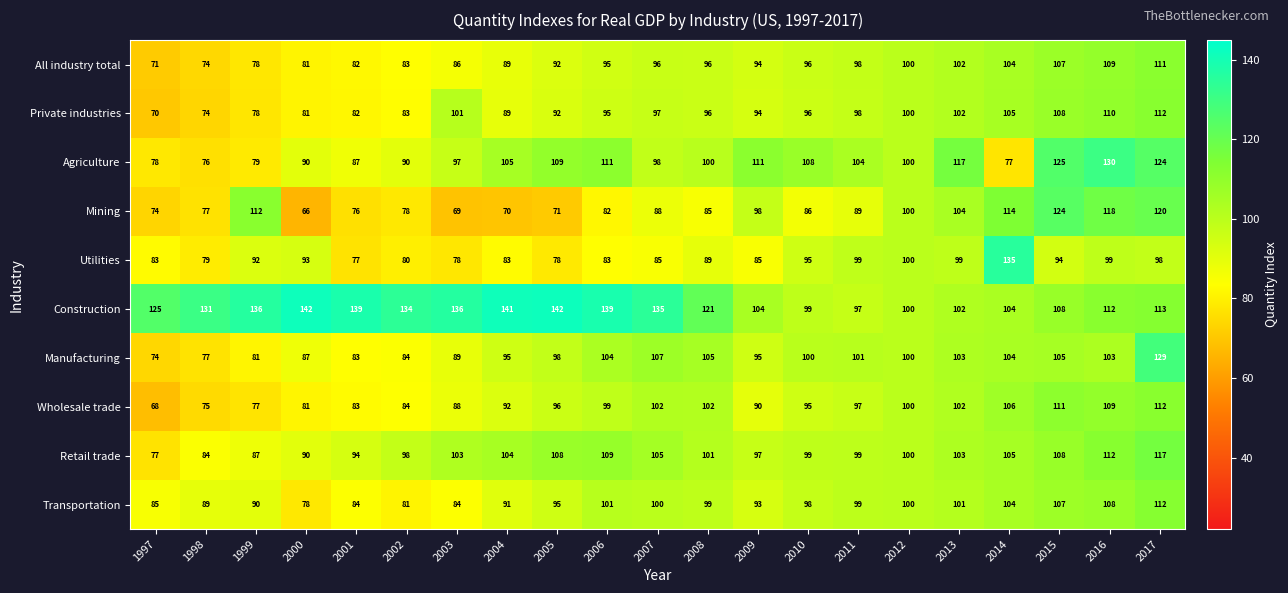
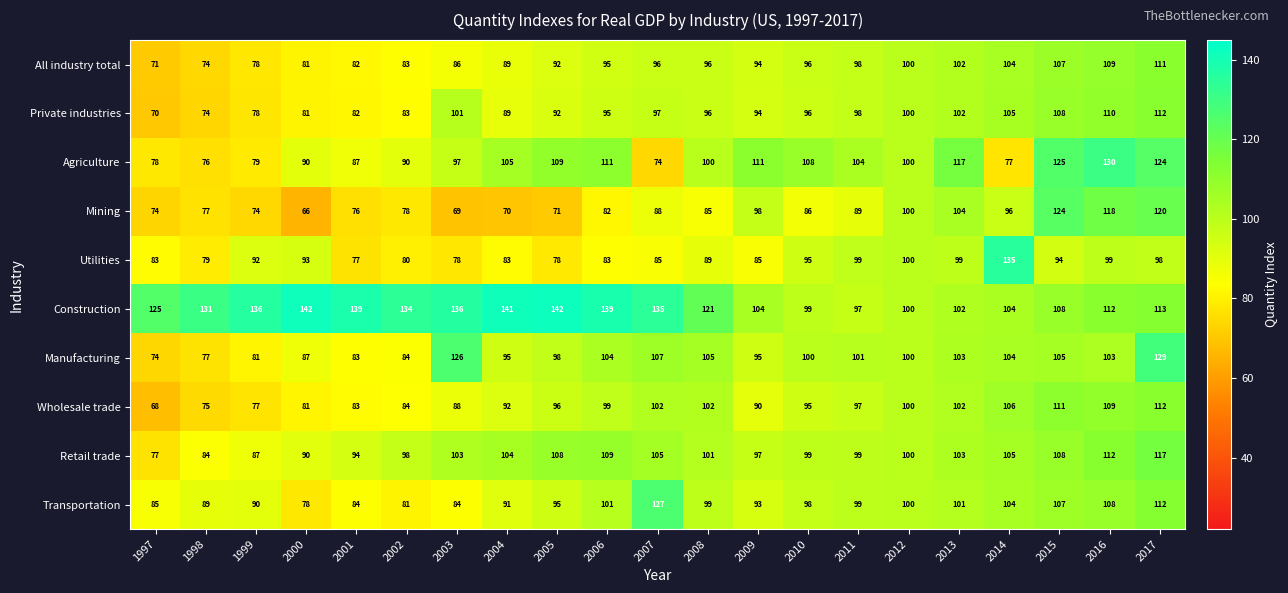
  {
    "Agriculture": {
      "1997": 78,
      "1998": 76,
      "1999": 79,
      "2000": 90,
      "2001": 87,
      "2002": 90,
      "2003": 97,
      "2004": 105,
      "2005": 109,
      "2006": 111,
-     "2007": 98,
+     "2007": 74,
      "2008": 100,
      "2009": 111,
      "2010": 108,
      "2011": 104,
      "2012": 100,
      "2013": 117,
      "2014": 77,
      "2015": 125,
      "2016": 130,
      "2017": 124
    },
    "Mining": {
      "1997": 74,
      "1998": 77,
-     "1999": 112,
+     "1999": 74,
      "2000": 66,
      "2001": 76,
      "2002": 78,
      "2003": 69,
      "2004": 70,
      "2005": 71,
      "2006": 82,
      "2007": 88,
      "2008": 85,
      "2009": 98,
      "2010": 86,
      "2011": 89,
      "2012": 100,
      "2013": 104,
-     "2014": 114,
+     "2014": 96,
      "2015": 124,
      "2016": 118,
      "2017": 120
    },
    "Manufacturing": {
      "1997": 74,
      "1998": 77,
      "1999": 81,
      "2000": 87,
      "2001": 83,
      "2002": 84,
-     "2003": 89,
+     "2003": 126,
      "2004": 95,
      "2005": 98,
      "2006": 104,
      "2007": 107,
      "2008": 105,
      "2009": 95,
      "2010": 100,
      "2011": 101,
      "2012": 100,
      "2013": 103,
      "2014": 104,
      "2015": 105,
      "2016": 103,
      "2017": 129
    },
    "Transportation": {
      "1997": 85,
      "1998": 89,
      "1999": 90,
      "2000": 78,
      "2001": 84,
      "2002": 81,
      "2003": 84,
      "2004": 91,
      "2005": 95,
      "2006": 101,
-     "2007": 100,
+     "2007": 127,
      "2008": 99,
      "2009": 93,
      "2010": 98,
      "2011": 99,
      "2012": 100,
      "2013": 101,
      "2014": 104,
      "2015": 107,
      "2016": 108,
      "2017": 112
    }
  }
